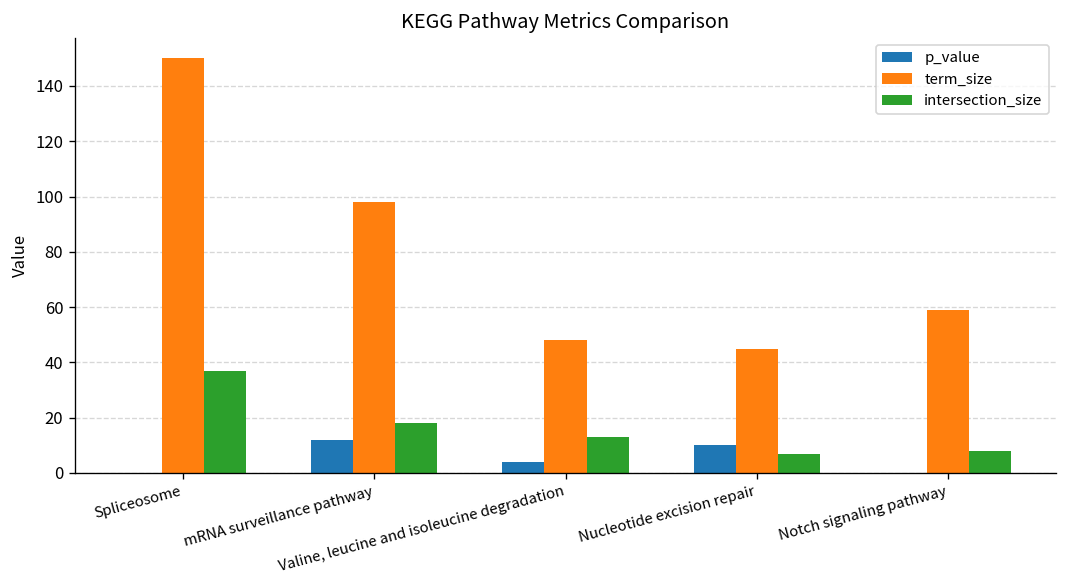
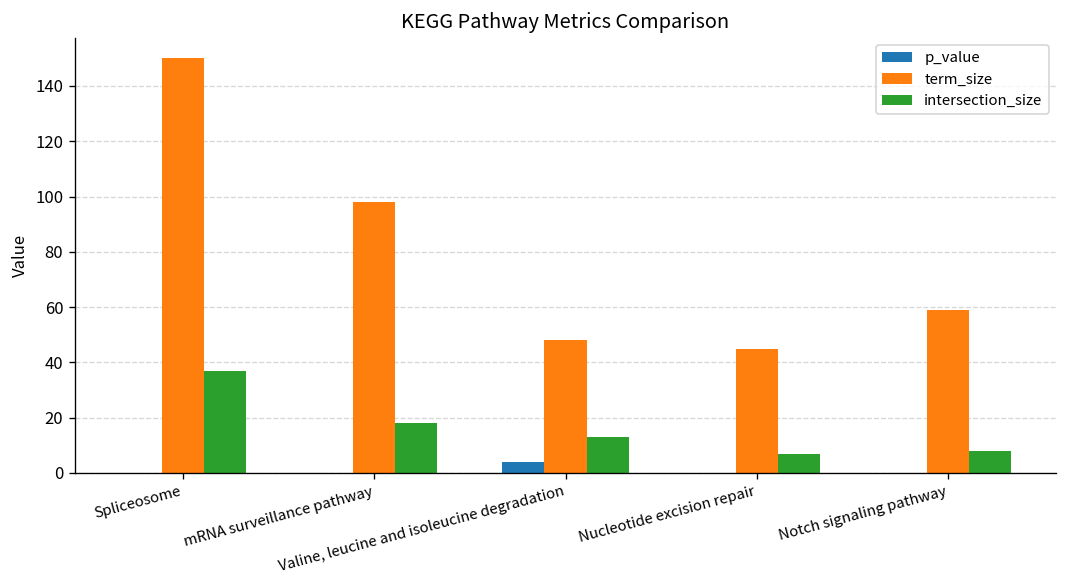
  {
    "p_value": {
-     "mRNA surveillance pathway": 12,
+     "mRNA surveillance pathway": 0,
      "Valine, leucine and isoleucine degradation": 4,
-     "Nucleotide excision repair": 10
+     "Nucleotide excision repair": 0
    },
    "term_size": {
      "Spliceosome": 150,
      "mRNA surveillance pathway": 98,
      "Valine, leucine and isoleucine degradation": 48,
      "Nucleotide excision repair": 45,
      "Notch signaling pathway": 59
    },
    "intersection_size": {
      "Spliceosome": 37,
      "mRNA surveillance pathway": 18,
      "Valine, leucine and isoleucine degradation": 13,
      "Nucleotide excision repair": 7,
      "Notch signaling pathway": 8
    }
  }
